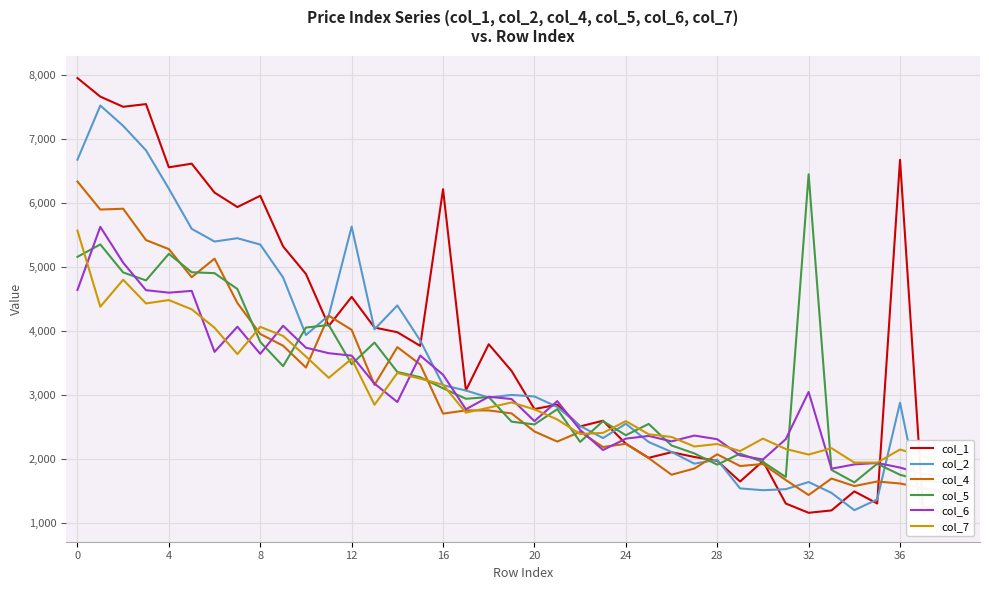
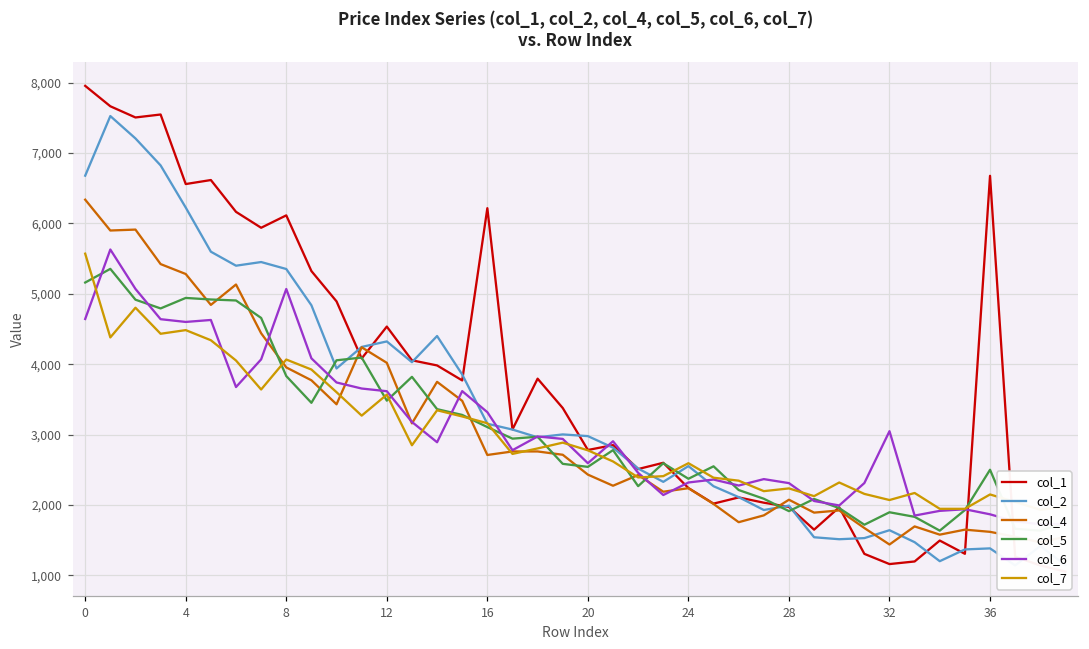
  {
    "col_1": {
      "0": "8,000",
      "4": "6,600",
      "8": "6,100",
      "12": "4,500",
      "16": "6,200",
      "32": "1,200",
      "36": "6,700"
    },
    "col_2": {
      "0": "6,700",
      "4": "6,200",
      "8": "5,400",
-     "12": "5,600",
+     "12": "4,300",
      "20": "3,000",
      "24": "2,600",
      "32": "1,600",
-     "36": "2,900"
+     "36": "1,400"
    },
    "col_5": {
      "0": "5,200",
-     "4": "5,200",
+     "4": "4,900",
      "8": "3,800",
      "12": "3,500",
      "16": "3,100",
      "20": "2,500",
      "24": "2,400",
      "28": "1,900",
-     "32": "6,500",
-     "36": "1,800"
+     "32": "1,900",
+     "36": "2,500"
    },
    "col_6": {
      "0": "4,600",
      "4": "4,600",
-     "8": "3,600",
+     "8": "5,100",
      "12": "3,600",
      "16": "3,300",
      "20": "2,600",
      "24": "2,300",
      "28": "2,300",
      "32": "3,000",
      "36": "1,900"
    }
  }
